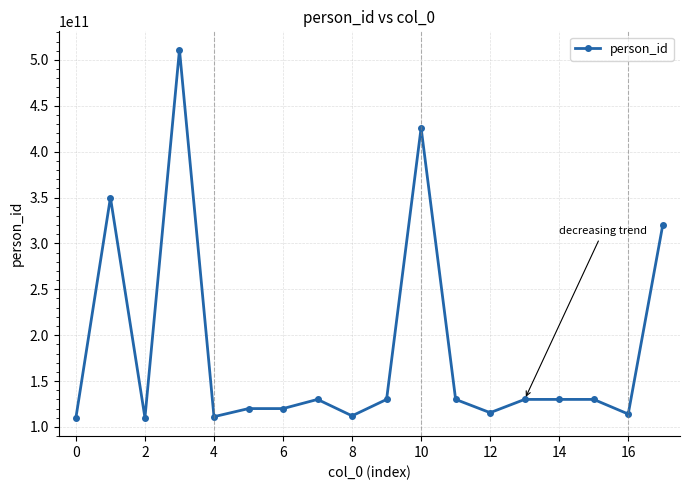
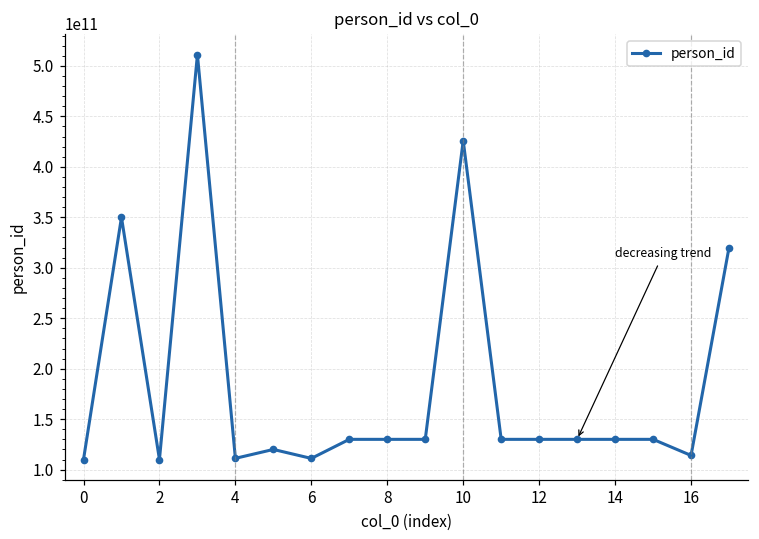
  {
    "0": 110000000000,
    "2": 110000000000,
    "4": 110000000000,
-   "6": 120000000000,
-   "8": 110000000000,
+   "6": 110000000000,
+   "8": 130000000000,
    "10": 430000000000,
-   "12": 120000000000,
+   "12": 130000000000,
    "14": 130000000000,
    "16": 110000000000
  }
